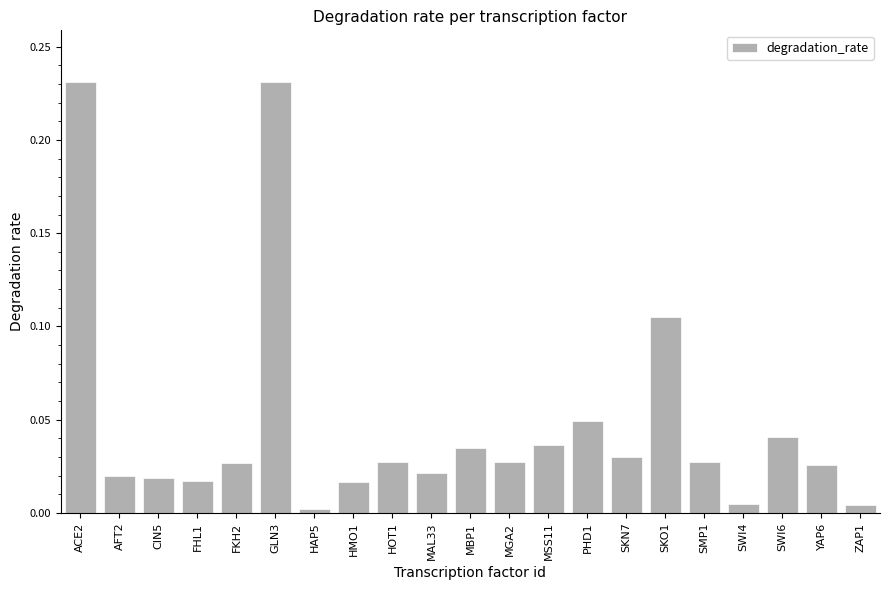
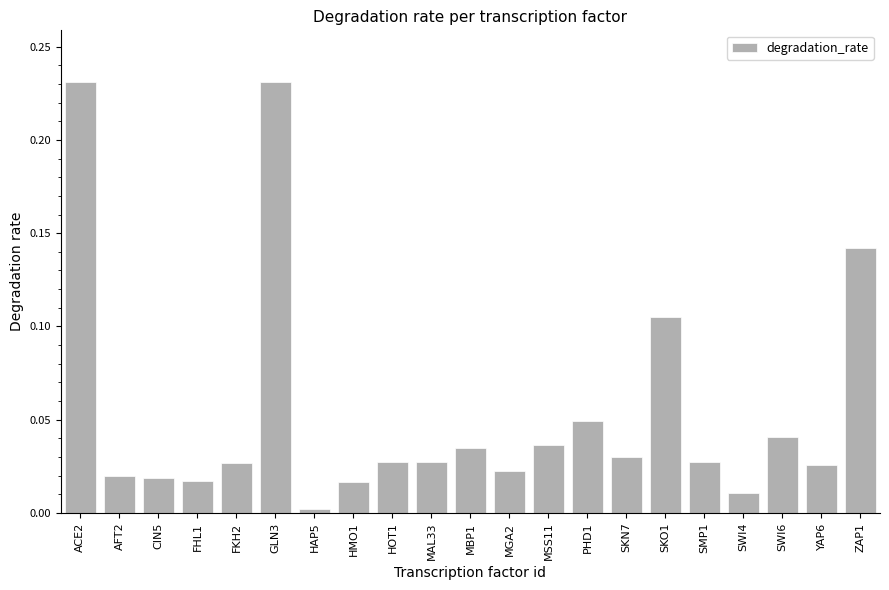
  {
    "ACE2": 0.231,
    "AFT2": 0.020,
    "CIN5": 0.019,
    "FHL1": 0.017,
    "FKH2": 0.027,
    "GLN3": 0.231,
    "HAP5": 0.002,
    "HMO1": 0.017,
    "HOT1": 0.027,
-   "MAL33": 0.021,
+   "MAL33": 0.027,
    "MBP1": 0.035,
-   "MGA2": 0.027,
+   "MGA2": 0.023,
    "MSS11": 0.036,
    "PHD1": 0.050,
    "SKN7": 0.030,
    "SKO1": 0.105,
    "SMP1": 0.027,
-   "SWI4": 0.005,
+   "SWI4": 0.011,
    "SWI6": 0.041,
    "YAP6": 0.025,
-   "ZAP1": 0.004
+   "ZAP1": 0.142
  }
